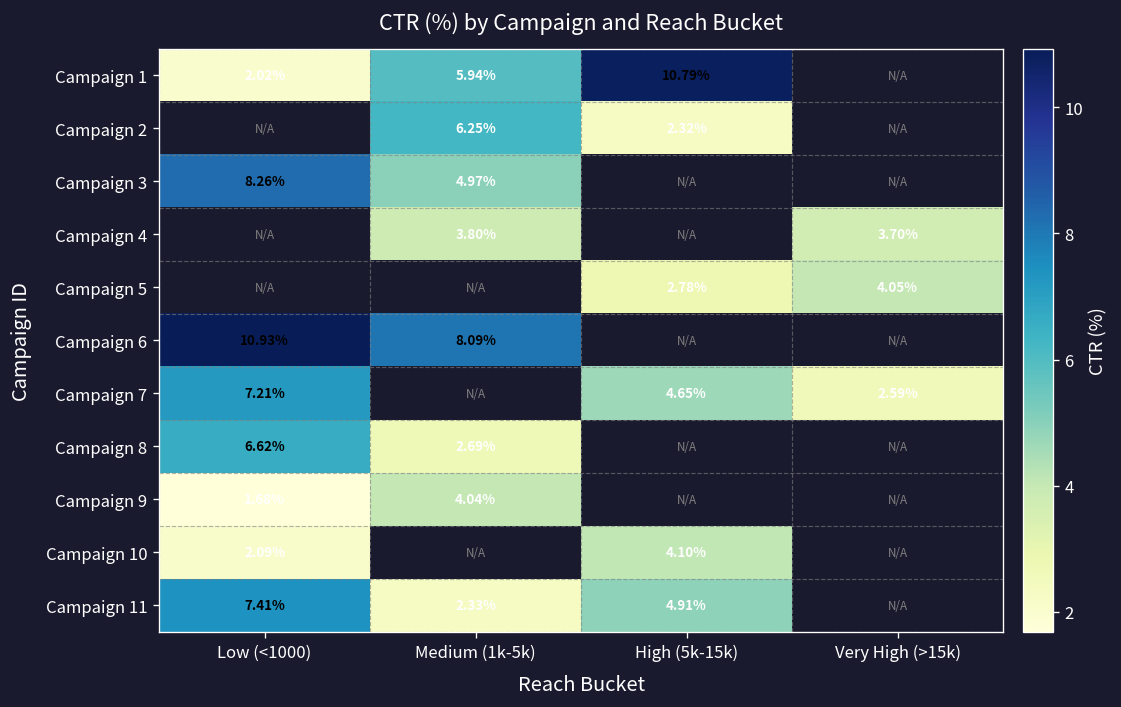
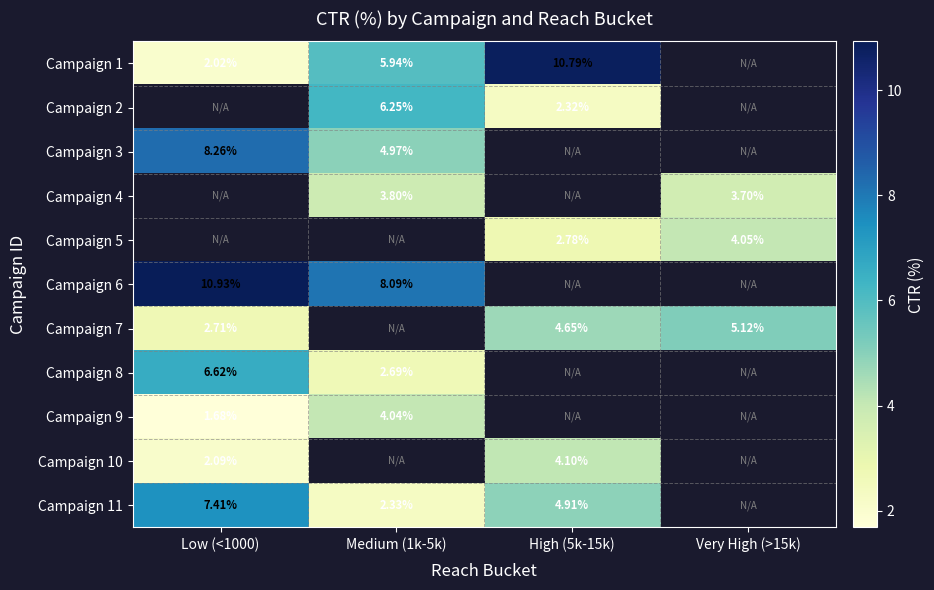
  {
    "Campaign 1": {
      "Low (<1000)": "2.02%",
      "Medium (1k-5k)": "5.94%",
      "High (5k-15k)": "10.79%"
    },
    "Campaign 2": {
      "Medium (1k-5k)": "6.25%",
      "High (5k-15k)": "2.32%"
    },
    "Campaign 3": {
      "Low (<1000)": "8.26%",
      "Medium (1k-5k)": "4.97%"
    },
    "Campaign 4": {
      "Medium (1k-5k)": "3.80%",
      "Very High (>15k)": "3.70%"
    },
    "Campaign 5": {
      "High (5k-15k)": "2.78%",
      "Very High (>15k)": "4.05%"
    },
    "Campaign 6": {
      "Low (<1000)": "10.93%",
      "Medium (1k-5k)": "8.09%"
    },
    "Campaign 7": {
-     "Low (<1000)": "7.21%",
+     "Low (<1000)": "2.71%",
      "High (5k-15k)": "4.65%",
-     "Very High (>15k)": "2.59%"
+     "Very High (>15k)": "5.12%"
    },
    "Campaign 8": {
      "Low (<1000)": "6.62%",
      "Medium (1k-5k)": "2.69%"
    },
    "Campaign 9": {
      "Medium (1k-5k)": "4.04%"
    },
    "Campaign 10": {
      "Low (<1000)": "2.09%",
      "High (5k-15k)": "4.10%"
    },
    "Campaign 11": {
      "Low (<1000)": "7.41%",
      "Medium (1k-5k)": "2.33%",
      "High (5k-15k)": "4.91%"
    }
  }
